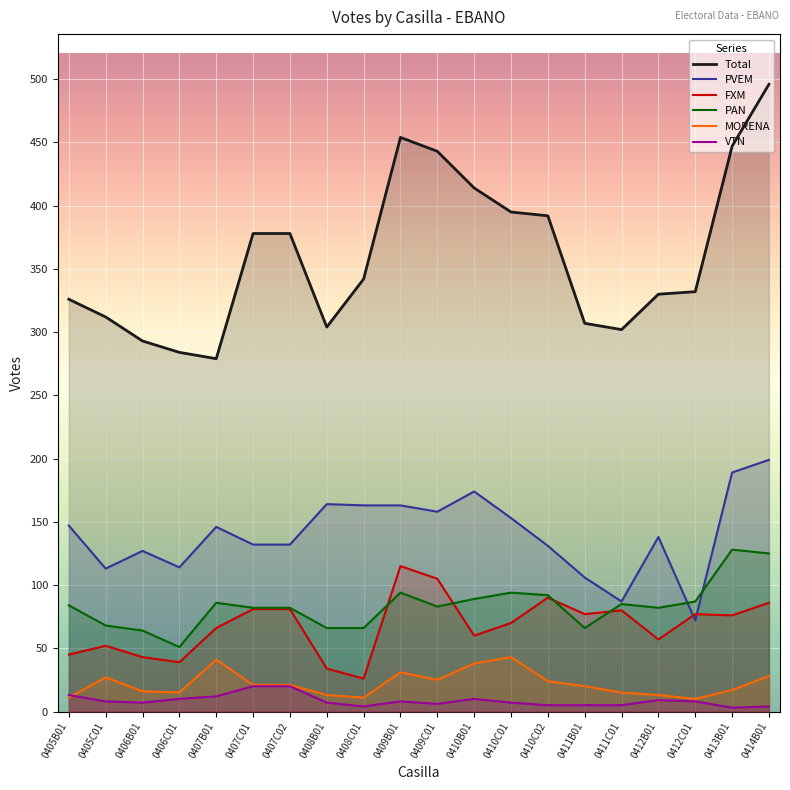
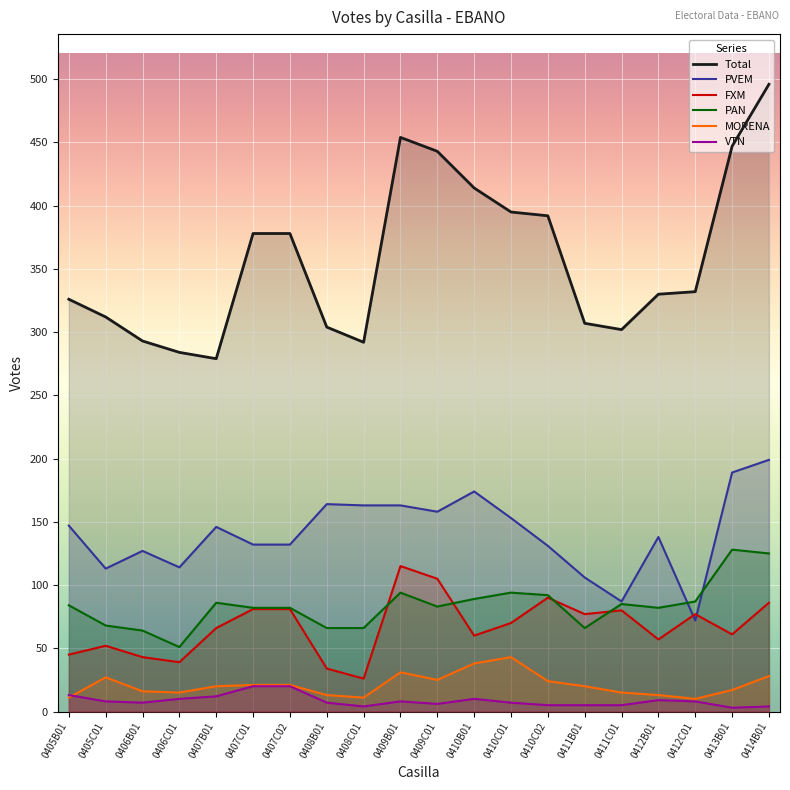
  {
    "Total": {
      "0405B01": 326,
      "0405C01": 312,
      "0406B01": 293,
      "0406C01": 284,
      "0407B01": 279,
      "0407C01": 378,
      "0407C02": 378,
      "0408B01": 304,
-     "0408C01": 342,
+     "0408C01": 292,
      "0409B01": 454,
      "0409C01": 443,
      "0410B01": 414,
      "0410C01": 395,
      "0410C02": 392,
      "0411B01": 307,
      "0411C01": 302,
      "0412B01": 330,
      "0412C01": 332
    },
    "PVEM": {
      "0405B01": 147,
      "0405C01": 113,
      "0406B01": 127,
      "0406C01": 114,
      "0407B01": 146,
      "0407C01": 132,
      "0407C02": 132,
      "0408B01": 164,
      "0408C01": 163,
      "0409B01": 163,
      "0409C01": 158,
      "0410B01": 174,
      "0410C01": 153,
      "0410C02": 131,
      "0411B01": 106,
      "0412B01": 138,
      "0412C01": 72,
      "0413B01": 189,
      "0414B01": 199
    },
    "FXM": {
      "0405B01": 45,
      "0405C01": 52,
      "0406B01": 43,
      "0406C01": 39,
      "0407B01": 66,
      "0408B01": 34,
      "0408C01": 26,
      "0409B01": 115,
      "0409C01": 105,
      "0410B01": 60,
      "0410C01": 70,
      "0411B01": 77,
      "0411C01": 80,
      "0412B01": 57,
      "0412C01": 77,
-     "0413B01": 76,
+     "0413B01": 61,
      "0414B01": 86
    },
    "PAN": {
      "0405B01": 84,
      "0405C01": 68,
      "0406B01": 64,
      "0406C01": 51,
      "0407B01": 86,
      "0408B01": 66,
      "0408C01": 66,
      "0409B01": 94,
      "0409C01": 83,
      "0410B01": 89,
      "0410C01": 94,
      "0411B01": 66,
      "0412B01": 82,
      "0412C01": 87,
      "0413B01": 128,
      "0414B01": 125
    },
    "MORENA": {
      "0405C01": 27,
      "0406B01": 16,
      "0406C01": 15,
-     "0407B01": 41,
+     "0407B01": 20,
      "0408B01": 13,
      "0408C01": 11,
      "0409B01": 31,
      "0409C01": 25,
      "0410B01": 38,
      "0410C01": 43,
      "0410C02": 24,
      "0411B01": 20,
      "0411C01": 15,
      "0412B01": 13,
      "0413B01": 17,
      "0414B01": 28
    },
    "VTN": {
      "0405C01": 8,
      "0406B01": 7,
      "0406C01": 10,
      "0407B01": 12,
      "0408B01": 7,
      "0408C01": 4,
      "0409B01": 8,
      "0409C01": 6,
      "0410B01": 10,
      "0410C01": 7,
      "0410C02": 5,
      "0411B01": 5,
      "0411C01": 5,
      "0412B01": 9,
      "0413B01": 3,
      "0414B01": 4
    }
  }
